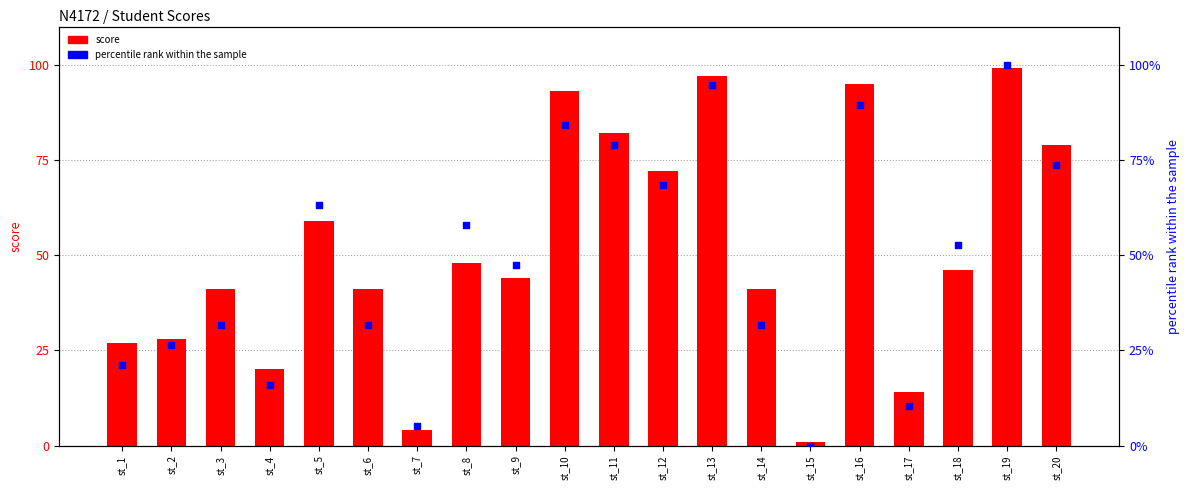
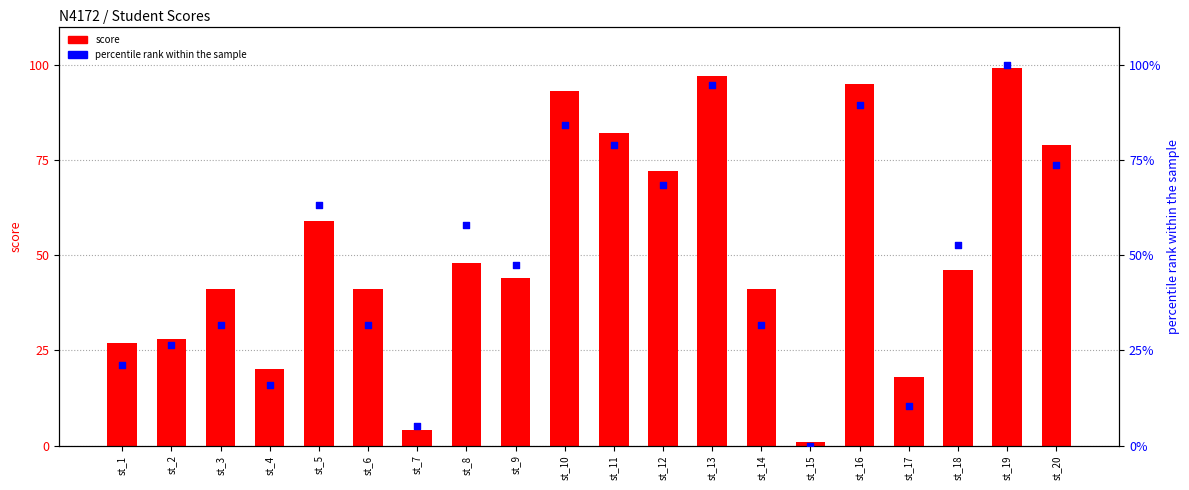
  {
    "score": {
      "st_1": 27,
      "st_2": 28,
      "st_3": 41,
      "st_4": 20,
      "st_5": 59,
      "st_6": 41,
      "st_7": 4,
      "st_8": 48,
      "st_9": 44,
      "st_10": 93,
      "st_11": 82,
      "st_12": 72,
      "st_13": 97,
      "st_14": 41,
      "st_15": 1,
      "st_16": 95,
-     "st_17": 14,
+     "st_17": 18,
      "st_18": 46,
      "st_19": 99,
      "st_20": 79
    }
  }
